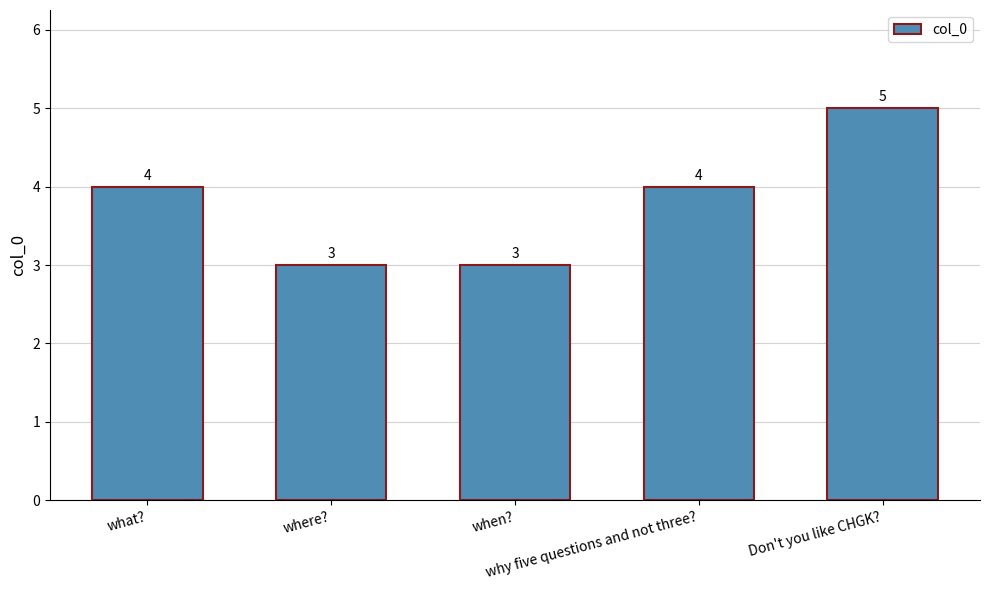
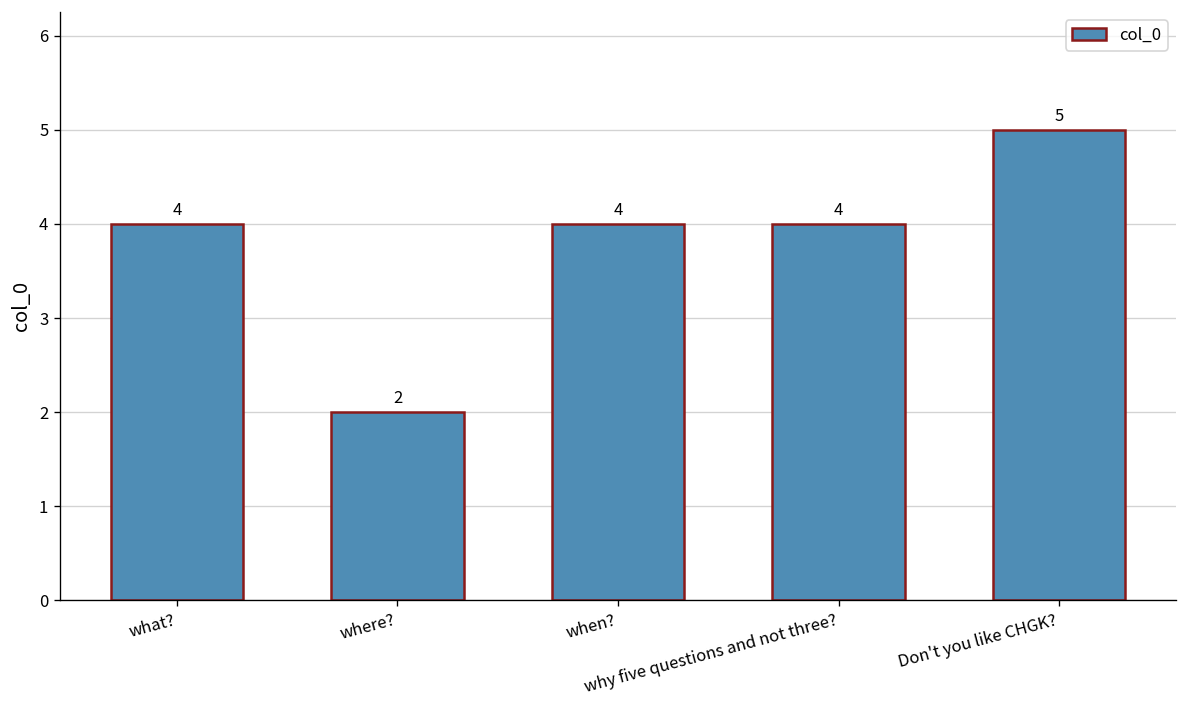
  {
    "what?": 4,
-   "where?": 3,
-   "when?": 3,
+   "where?": 2,
+   "when?": 4,
    "why five questions and not three?": 4,
    "Don't you like CHGK?": 5
  }
